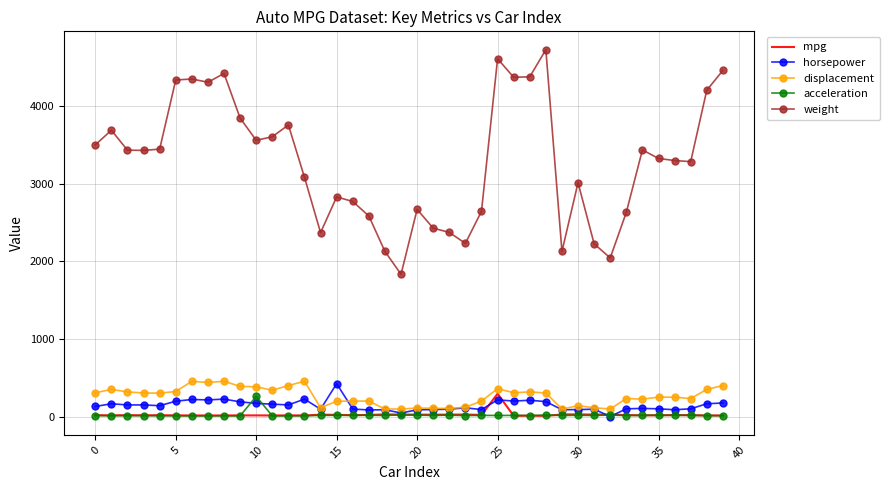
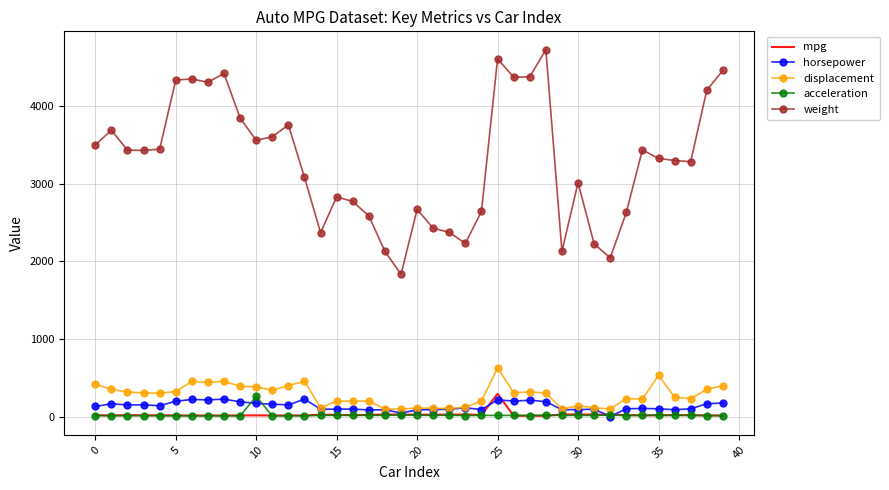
  {
    "mpg": {
      "10": 0,
      "25": 300
    },
    "horsepower": {
      "0": 100,
      "5": 200,
      "10": 200,
-     "15": 400,
+     "15": 100,
      "25": 200,
      "30": 100,
      "35": 100
    },
    "displacement": {
-     "0": 300,
+     "0": 400,
      "5": 300,
      "10": 400,
      "15": 200,
-     "25": 400,
+     "25": 600,
      "30": 100,
-     "35": 300
+     "35": 500
    },
    "acceleration": {
      "10": 300,
      "25": 0
    },
    "weight": {
      "0": 3500,
      "5": 4300,
      "10": 3600,
      "15": 2800,
      "20": 2700,
      "25": 4600,
      "30": 3000,
      "35": 3300
    }
  }
